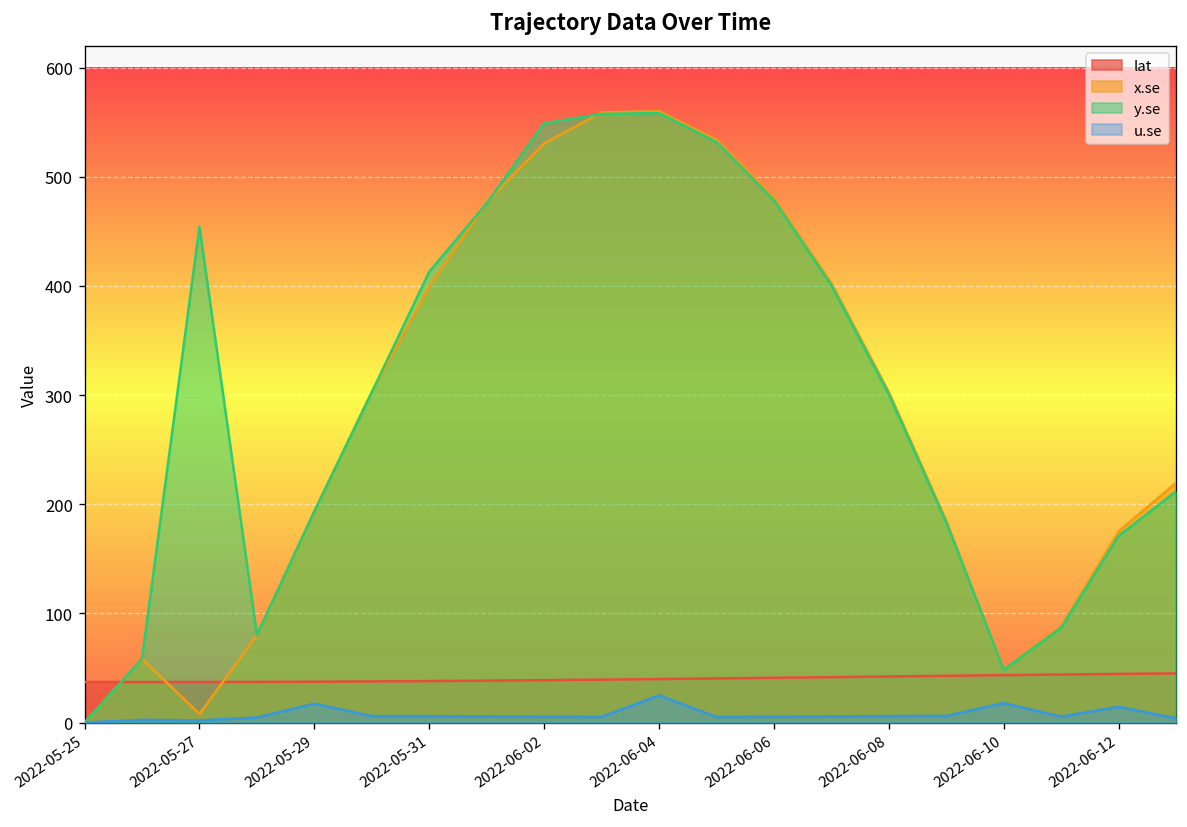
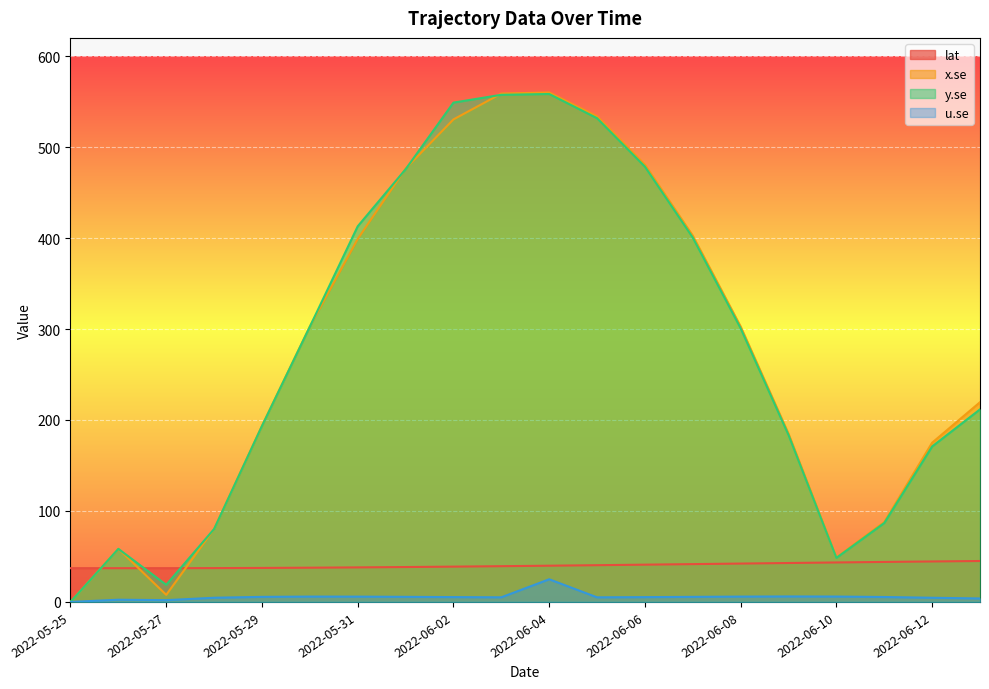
  {
    "lat": {
      "2022-05-25": 40,
      "2022-05-27": 40,
      "2022-05-29": 40,
      "2022-05-31": 40,
      "2022-06-02": 40,
      "2022-06-04": 40,
      "2022-06-06": 40,
      "2022-06-08": 40,
      "2022-06-10": 40,
      "2022-06-12": 40
    },
    "x.se": {
      "2022-05-27": 10,
      "2022-05-31": 400,
      "2022-06-02": 530,
      "2022-06-12": 180
    },
    "y.se": {
-     "2022-05-27": 450,
+     "2022-05-27": 20,
      "2022-05-31": 410,
      "2022-06-02": 550,
      "2022-06-12": 170
    },
    "u.se": {
      "2022-05-27": 0,
-     "2022-05-29": 20,
+     "2022-05-29": 10,
      "2022-05-31": 10,
      "2022-06-02": 10,
      "2022-06-04": 20,
      "2022-06-06": 10,
      "2022-06-08": 10,
-     "2022-06-10": 20,
-     "2022-06-12": 10
+     "2022-06-10": 10,
+     "2022-06-12": 0
    }
  }
